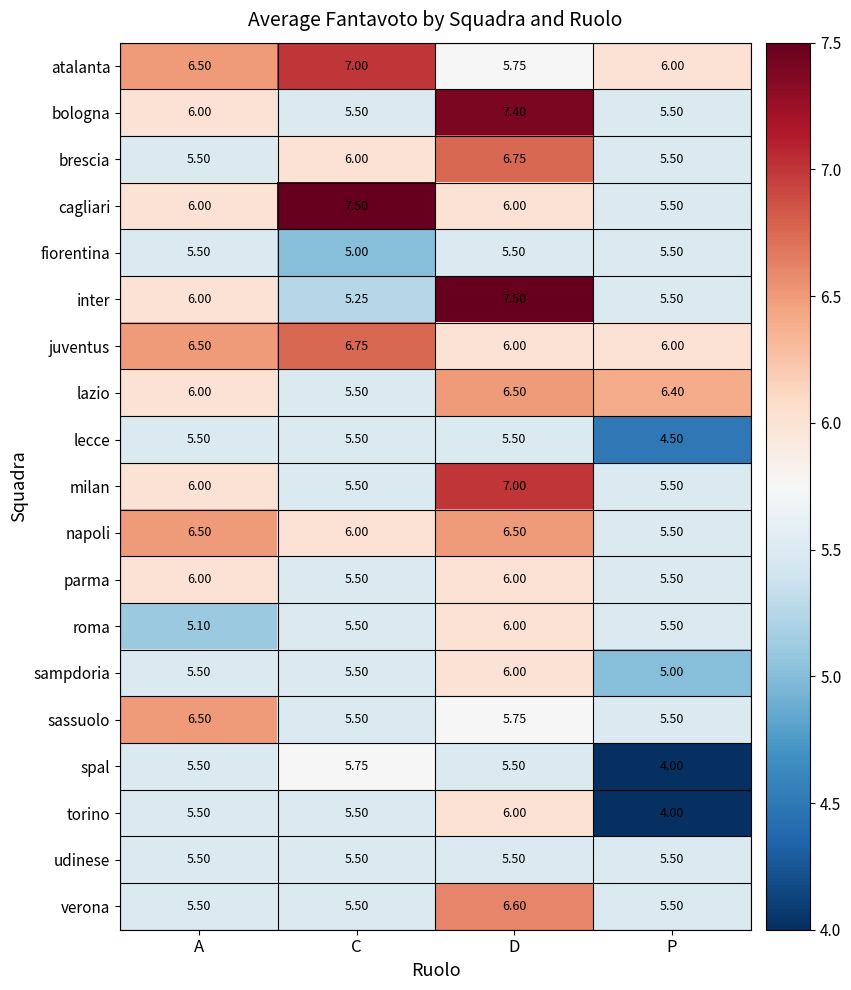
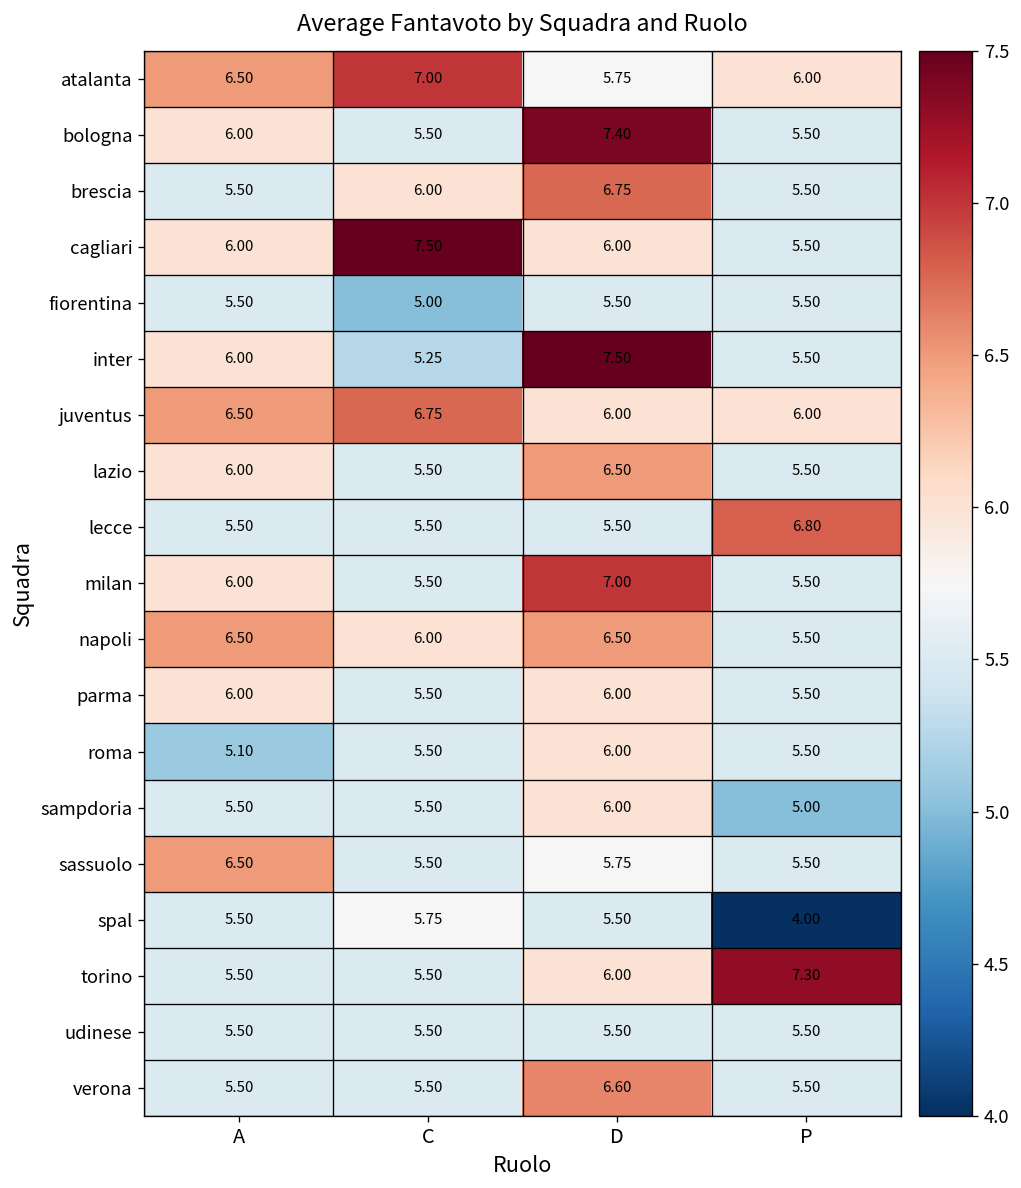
  {
    "atalanta": {
      "A": 6.50,
      "C": 7.00,
      "D": 5.75,
      "P": 6.00
    },
    "bologna": {
      "A": 6.00,
      "C": 5.50,
      "D": 7.40,
      "P": 5.50
    },
    "brescia": {
      "A": 5.50,
      "C": 6.00,
      "D": 6.75,
      "P": 5.50
    },
    "cagliari": {
      "A": 6.00,
      "C": 7.50,
      "D": 6.00,
      "P": 5.50
    },
    "fiorentina": {
      "A": 5.50,
      "C": 5.00,
      "D": 5.50,
      "P": 5.50
    },
    "inter": {
      "A": 6.00,
      "C": 5.25,
      "D": 7.50,
      "P": 5.50
    },
    "juventus": {
      "A": 6.50,
      "C": 6.75,
      "D": 6.00,
      "P": 6.00
    },
    "lazio": {
      "A": 6.00,
      "C": 5.50,
      "D": 6.50,
-     "P": 6.40
+     "P": 5.50
    },
    "lecce": {
      "A": 5.50,
      "C": 5.50,
      "D": 5.50,
-     "P": 4.50
+     "P": 6.80
    },
    "milan": {
      "A": 6.00,
      "C": 5.50,
      "D": 7.00,
      "P": 5.50
    },
    "napoli": {
      "A": 6.50,
      "C": 6.00,
      "D": 6.50,
      "P": 5.50
    },
    "parma": {
      "A": 6.00,
      "C": 5.50,
      "D": 6.00,
      "P": 5.50
    },
    "roma": {
      "A": 5.10,
      "C": 5.50,
      "D": 6.00,
      "P": 5.50
    },
    "sampdoria": {
      "A": 5.50,
      "C": 5.50,
      "D": 6.00,
      "P": 5.00
    },
    "sassuolo": {
      "A": 6.50,
      "C": 5.50,
      "D": 5.75,
      "P": 5.50
    },
    "spal": {
      "A": 5.50,
      "C": 5.75,
      "D": 5.50,
      "P": 4.00
    },
    "torino": {
      "A": 5.50,
      "C": 5.50,
      "D": 6.00,
-     "P": 4.00
+     "P": 7.30
    },
    "udinese": {
      "A": 5.50,
      "C": 5.50,
      "D": 5.50,
      "P": 5.50
    },
    "verona": {
      "A": 5.50,
      "C": 5.50,
      "D": 6.60,
      "P": 5.50
    }
  }
